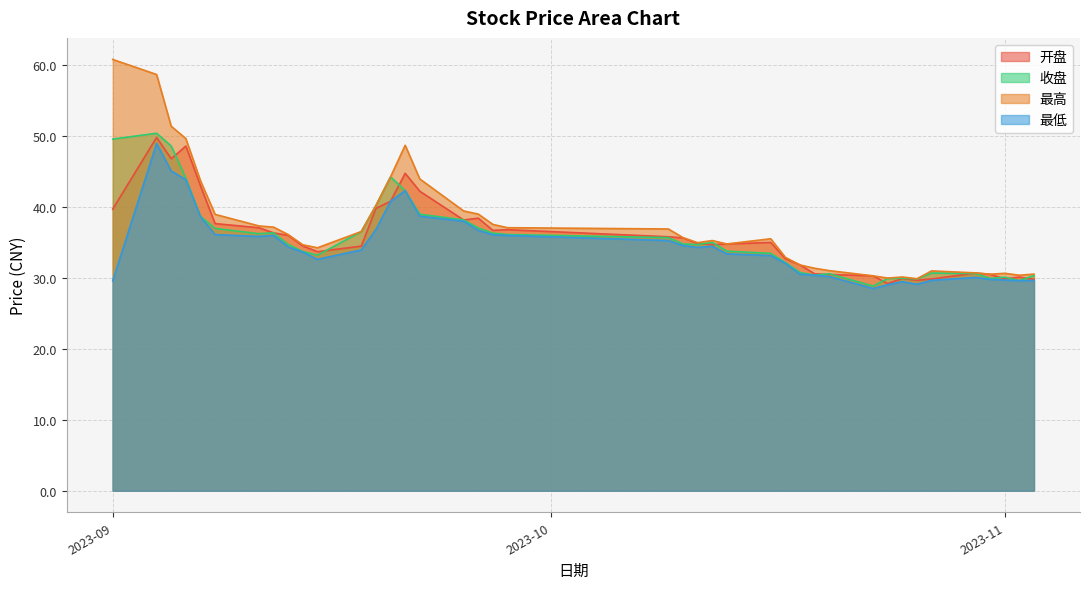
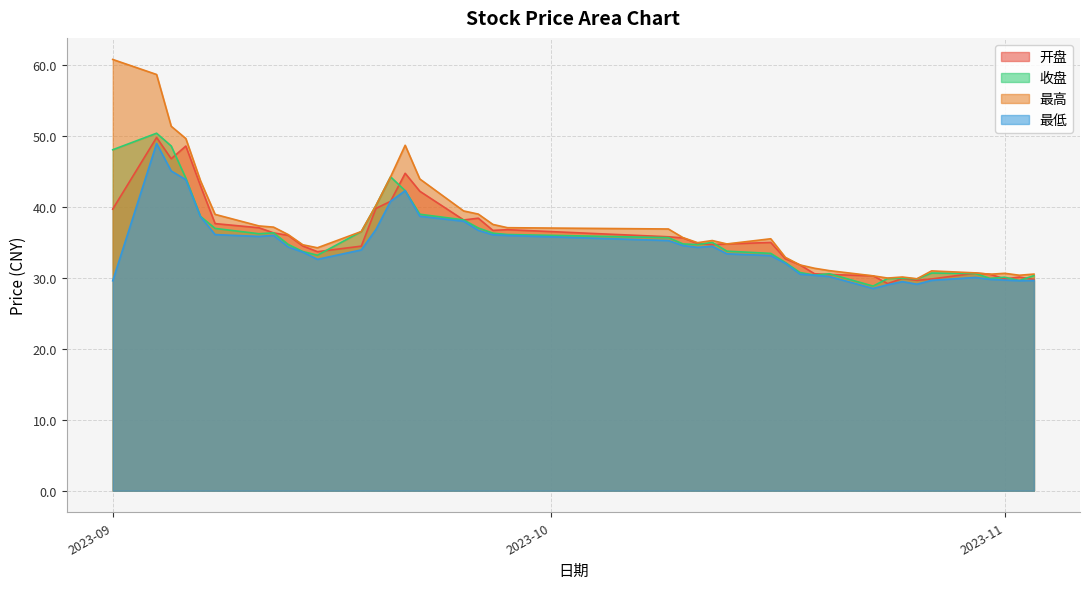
  {
    "收盘": {
-     "2023-09": 50
+     "2023-09": 48
    },
    "最低": {
      "2023-09": 30
    }
  }
